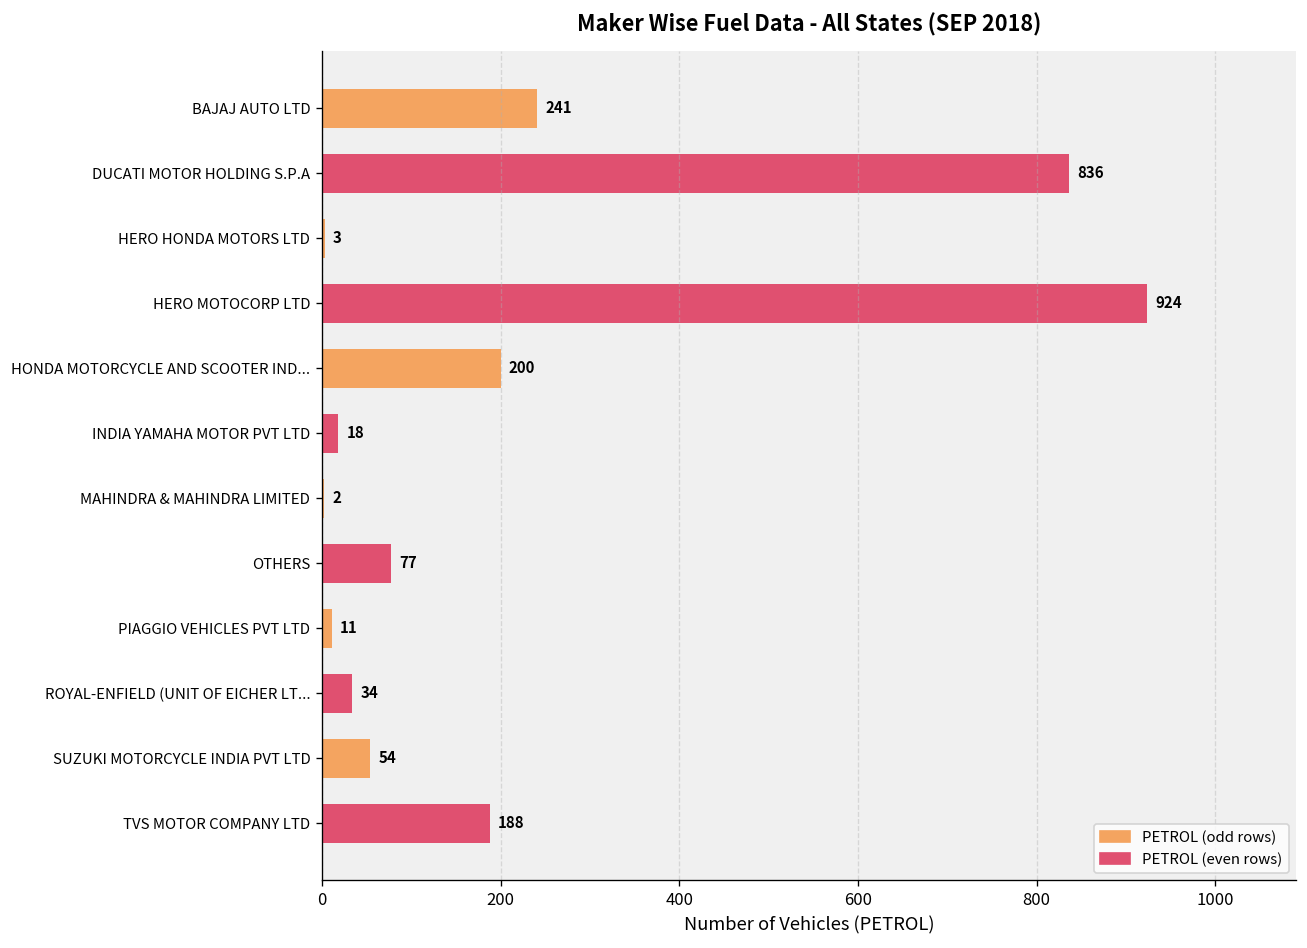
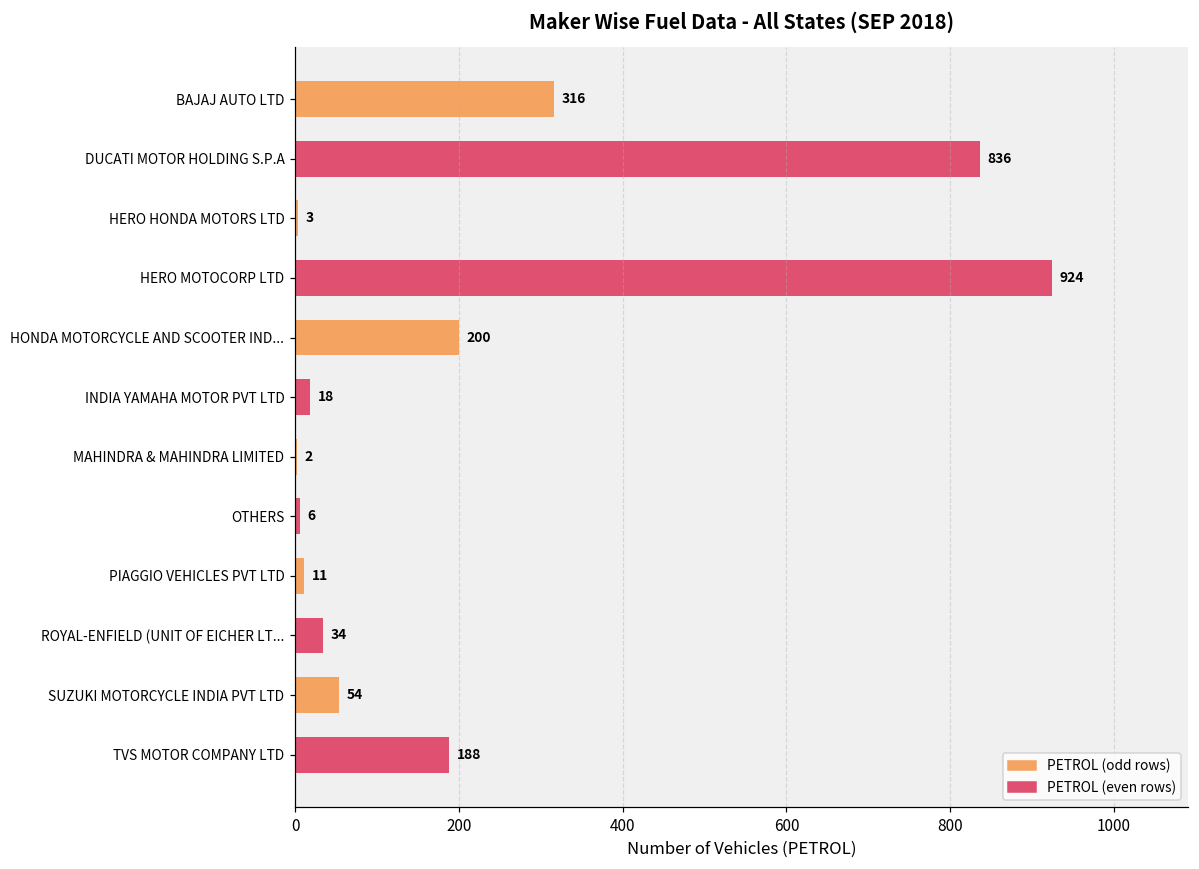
  {
-   "BAJAJ AUTO LTD": 241,
+   "BAJAJ AUTO LTD": 316,
    "DUCATI MOTOR HOLDING S.P.A": 836,
    "HERO HONDA MOTORS LTD": 3,
    "HERO MOTOCORP LTD": 924,
    "HONDA MOTORCYCLE AND SCOOTER IND...": 200,
    "INDIA YAMAHA MOTOR PVT LTD": 18,
    "MAHINDRA & MAHINDRA LIMITED": 2,
-   "OTHERS": 77,
+   "OTHERS": 6,
    "PIAGGIO VEHICLES PVT LTD": 11,
    "ROYAL-ENFIELD (UNIT OF EICHER LT...": 34,
    "SUZUKI MOTORCYCLE INDIA PVT LTD": 54,
    "TVS MOTOR COMPANY LTD": 188
  }
